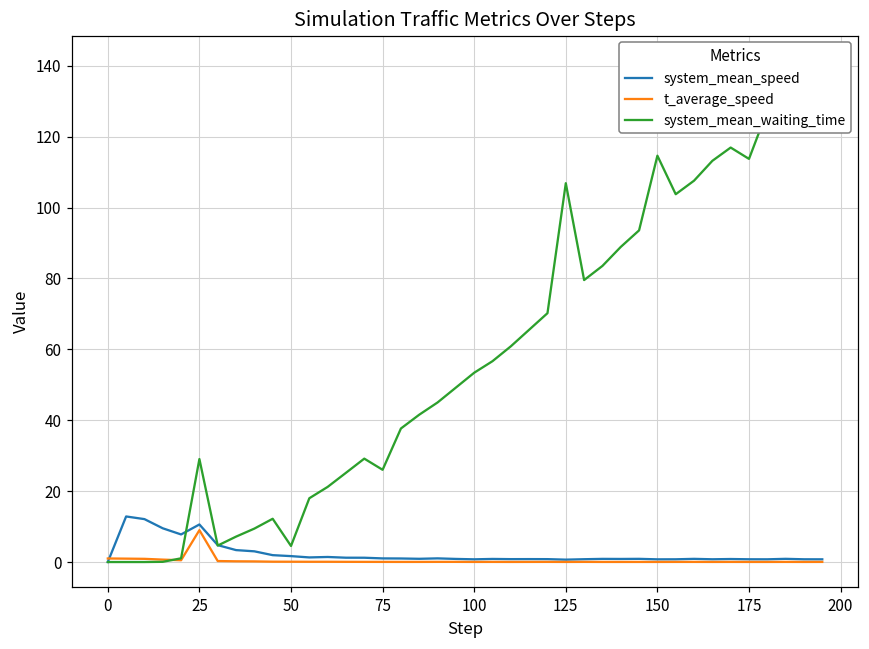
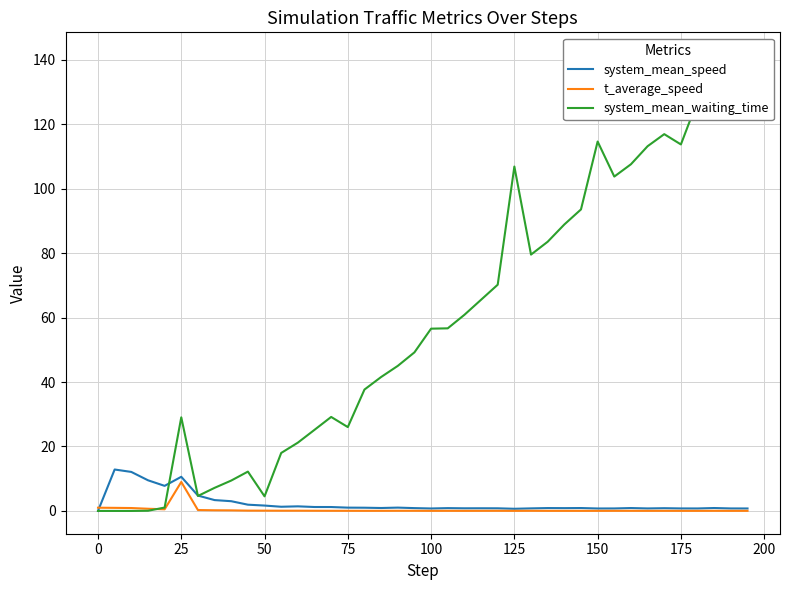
  {
    "system_mean_speed": {
      "25": 11,
      "50": 2,
      "75": 1
    },
    "t_average_speed": {
      "0": 1,
      "25": 9,
      "50": 0,
      "75": 0
    },
    "system_mean_waiting_time": {
      "25": 29,
      "50": 5,
      "75": 26,
-     "100": 53,
+     "100": 57,
      "125": 107,
      "150": 115,
      "175": 114
    }
  }
